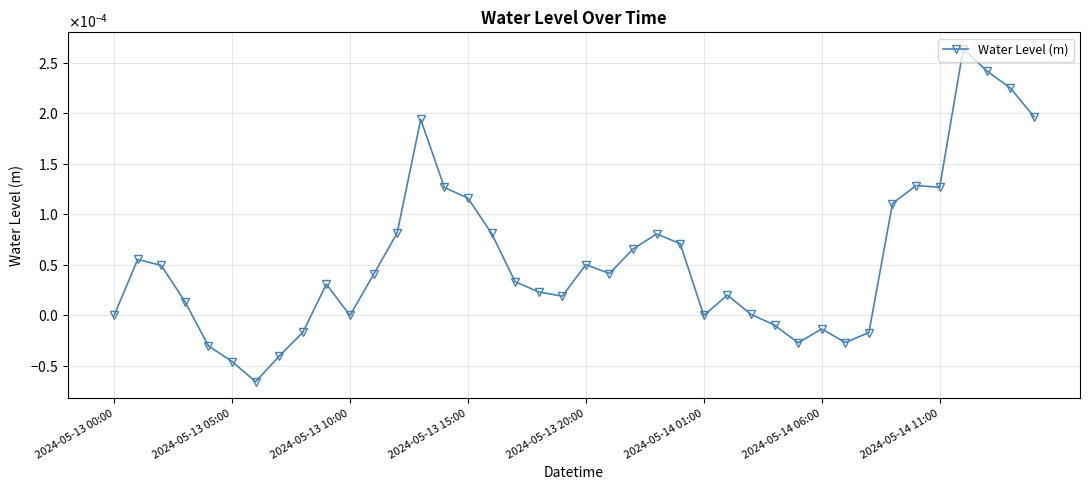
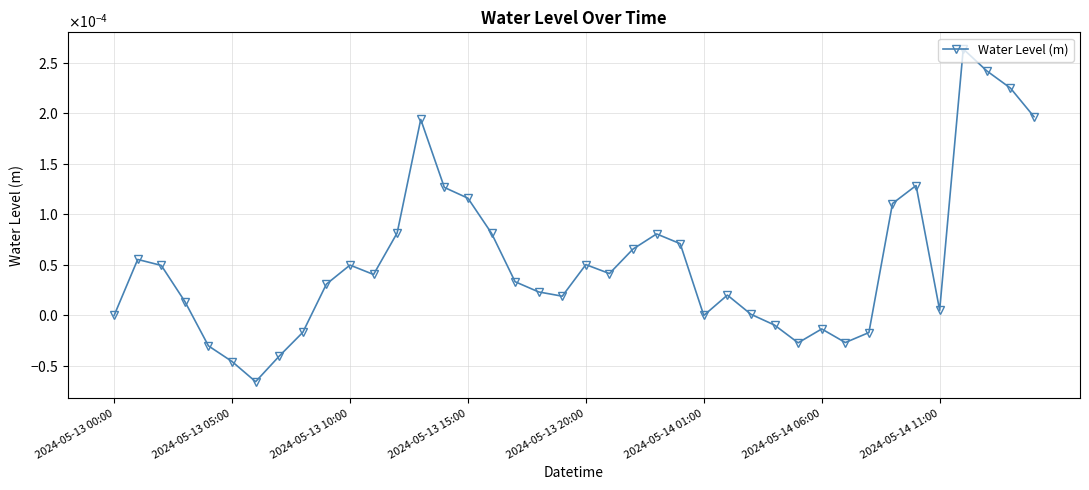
  {
    "2024-05-13 00:00": 0.000000,
    "2024-05-13 05:00": -0.000046,
-   "2024-05-13 10:00": 0.00000,
+   "2024-05-13 10:00": 0.00005,
    "2024-05-13 15:00": 0.000116,
    "2024-05-13 20:00": 0.000050,
    "2024-05-14 01:00": 0.000000,
    "2024-05-14 06:00": -0.000013,
-   "2024-05-14 11:00": 0.000127
+   "2024-05-14 11:00": 0.000005
  }
